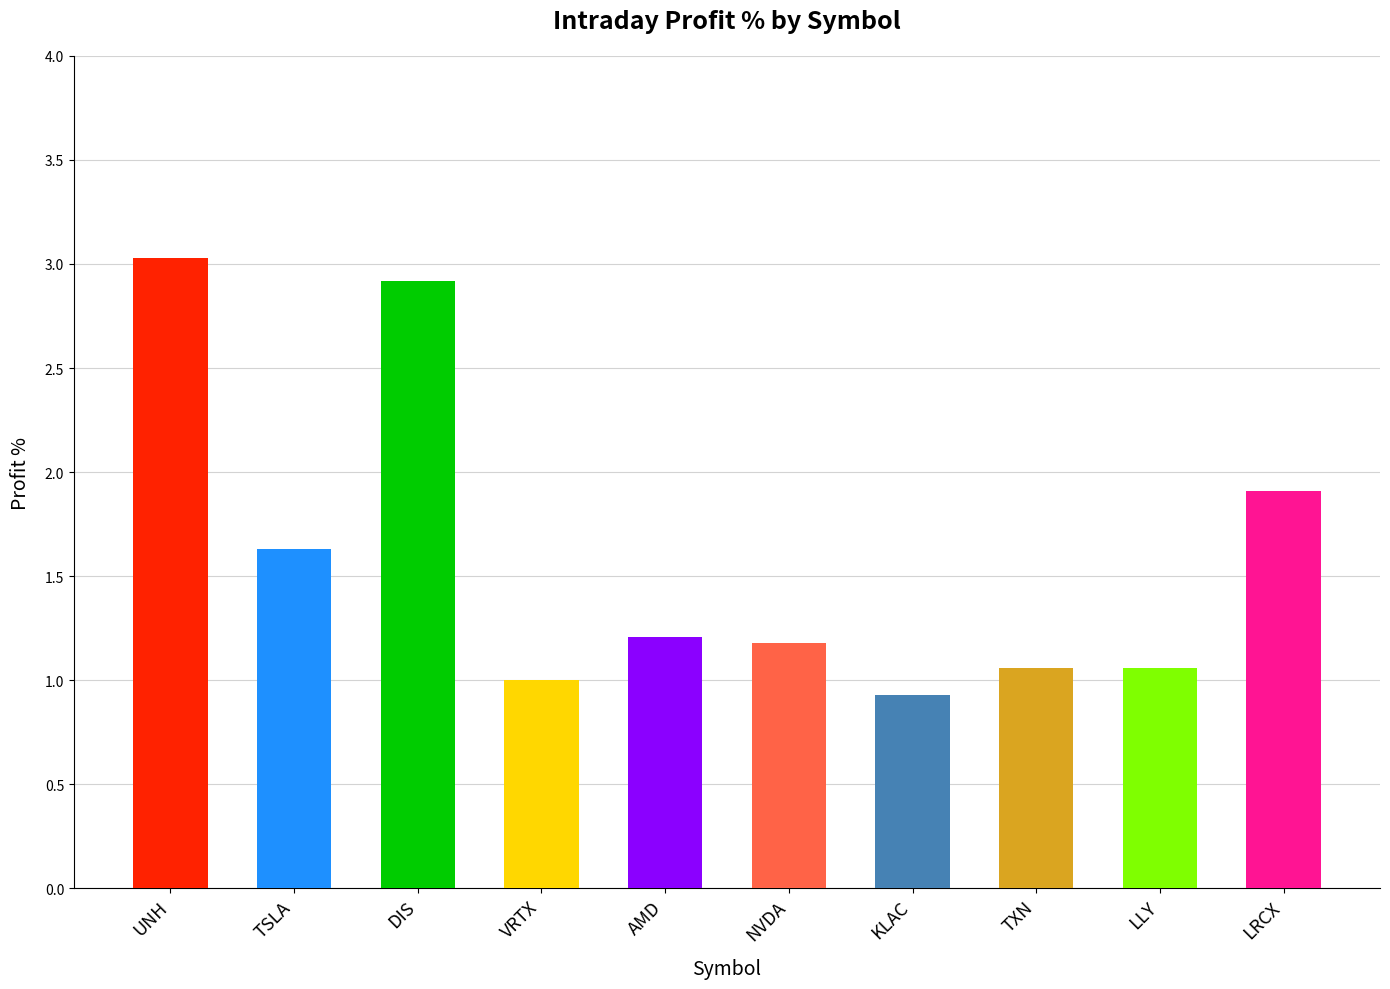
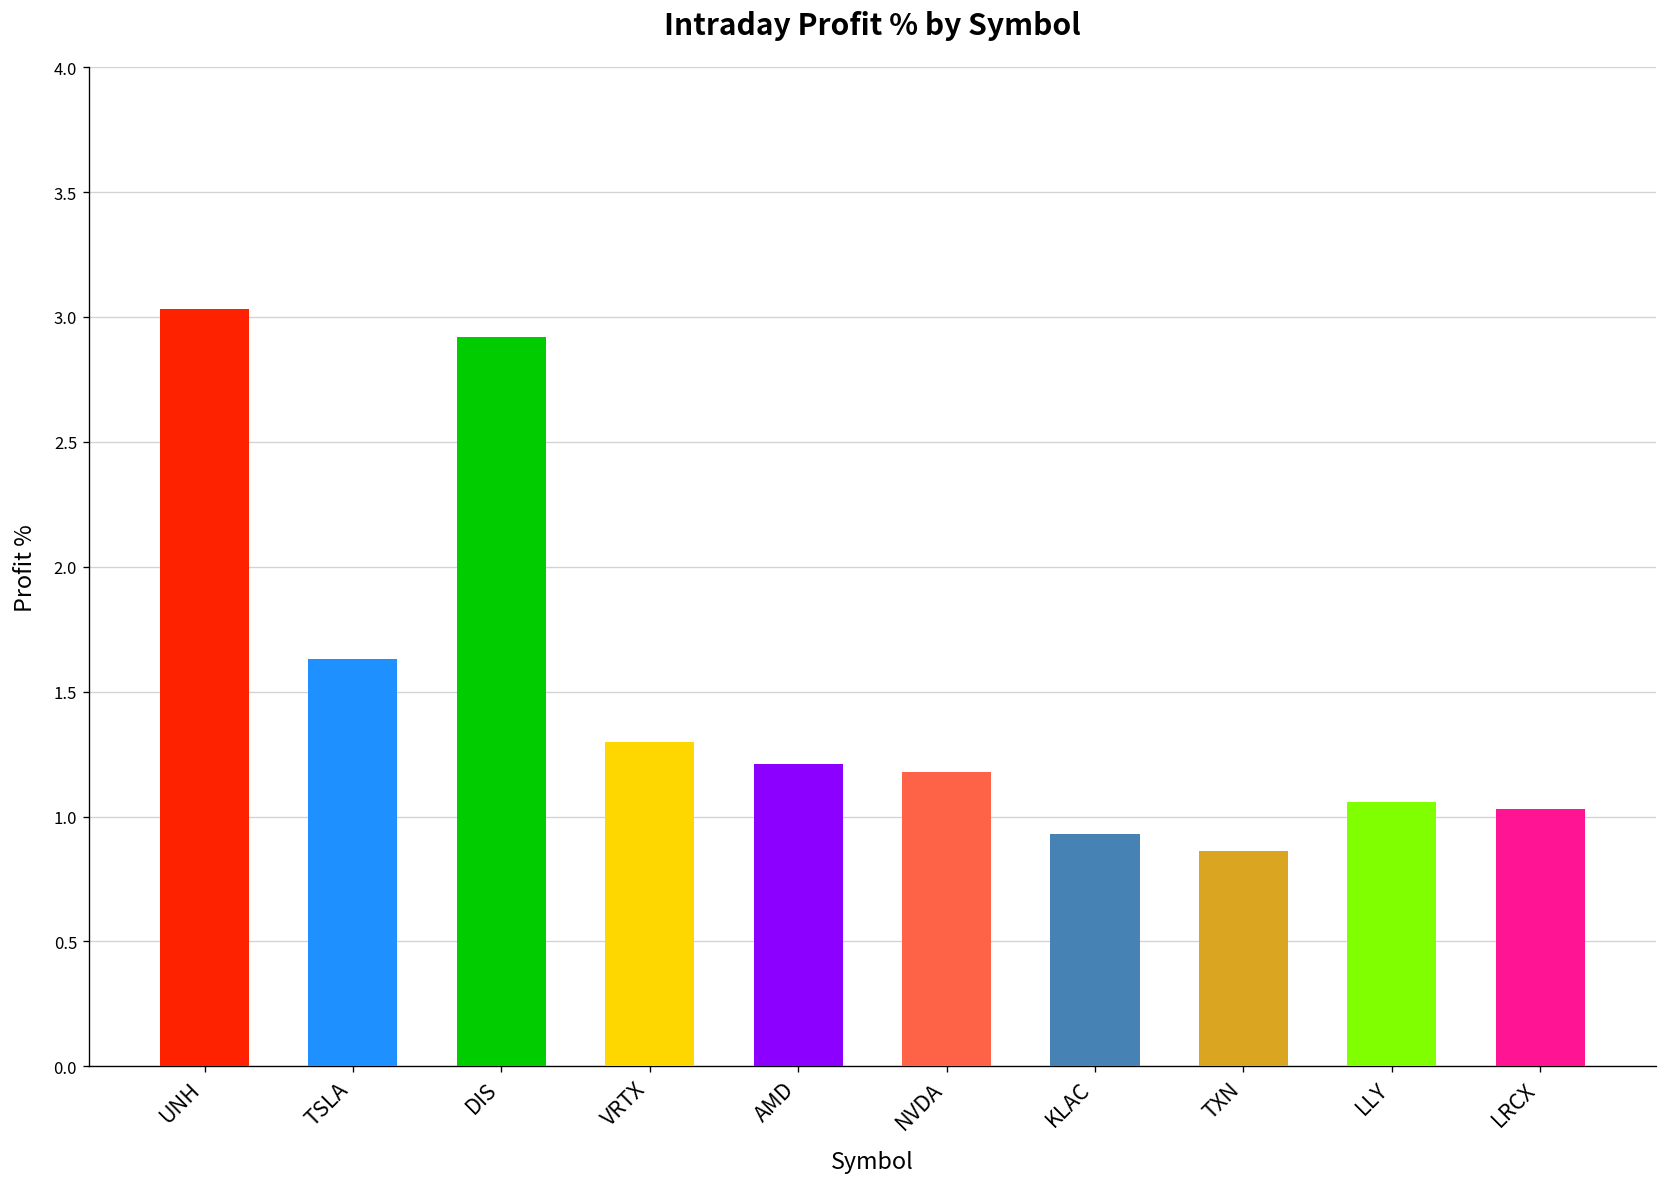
  {
    "UNH": 3.03,
    "TSLA": 1.63,
    "DIS": 2.92,
-   "VRTX": 1.0,
+   "VRTX": 1.3,
    "AMD": 1.21,
    "NVDA": 1.18,
    "KLAC": 0.93,
-   "TXN": 1.06,
+   "TXN": 0.86,
    "LLY": 1.06,
-   "LRCX": 1.91
+   "LRCX": 1.03
  }
